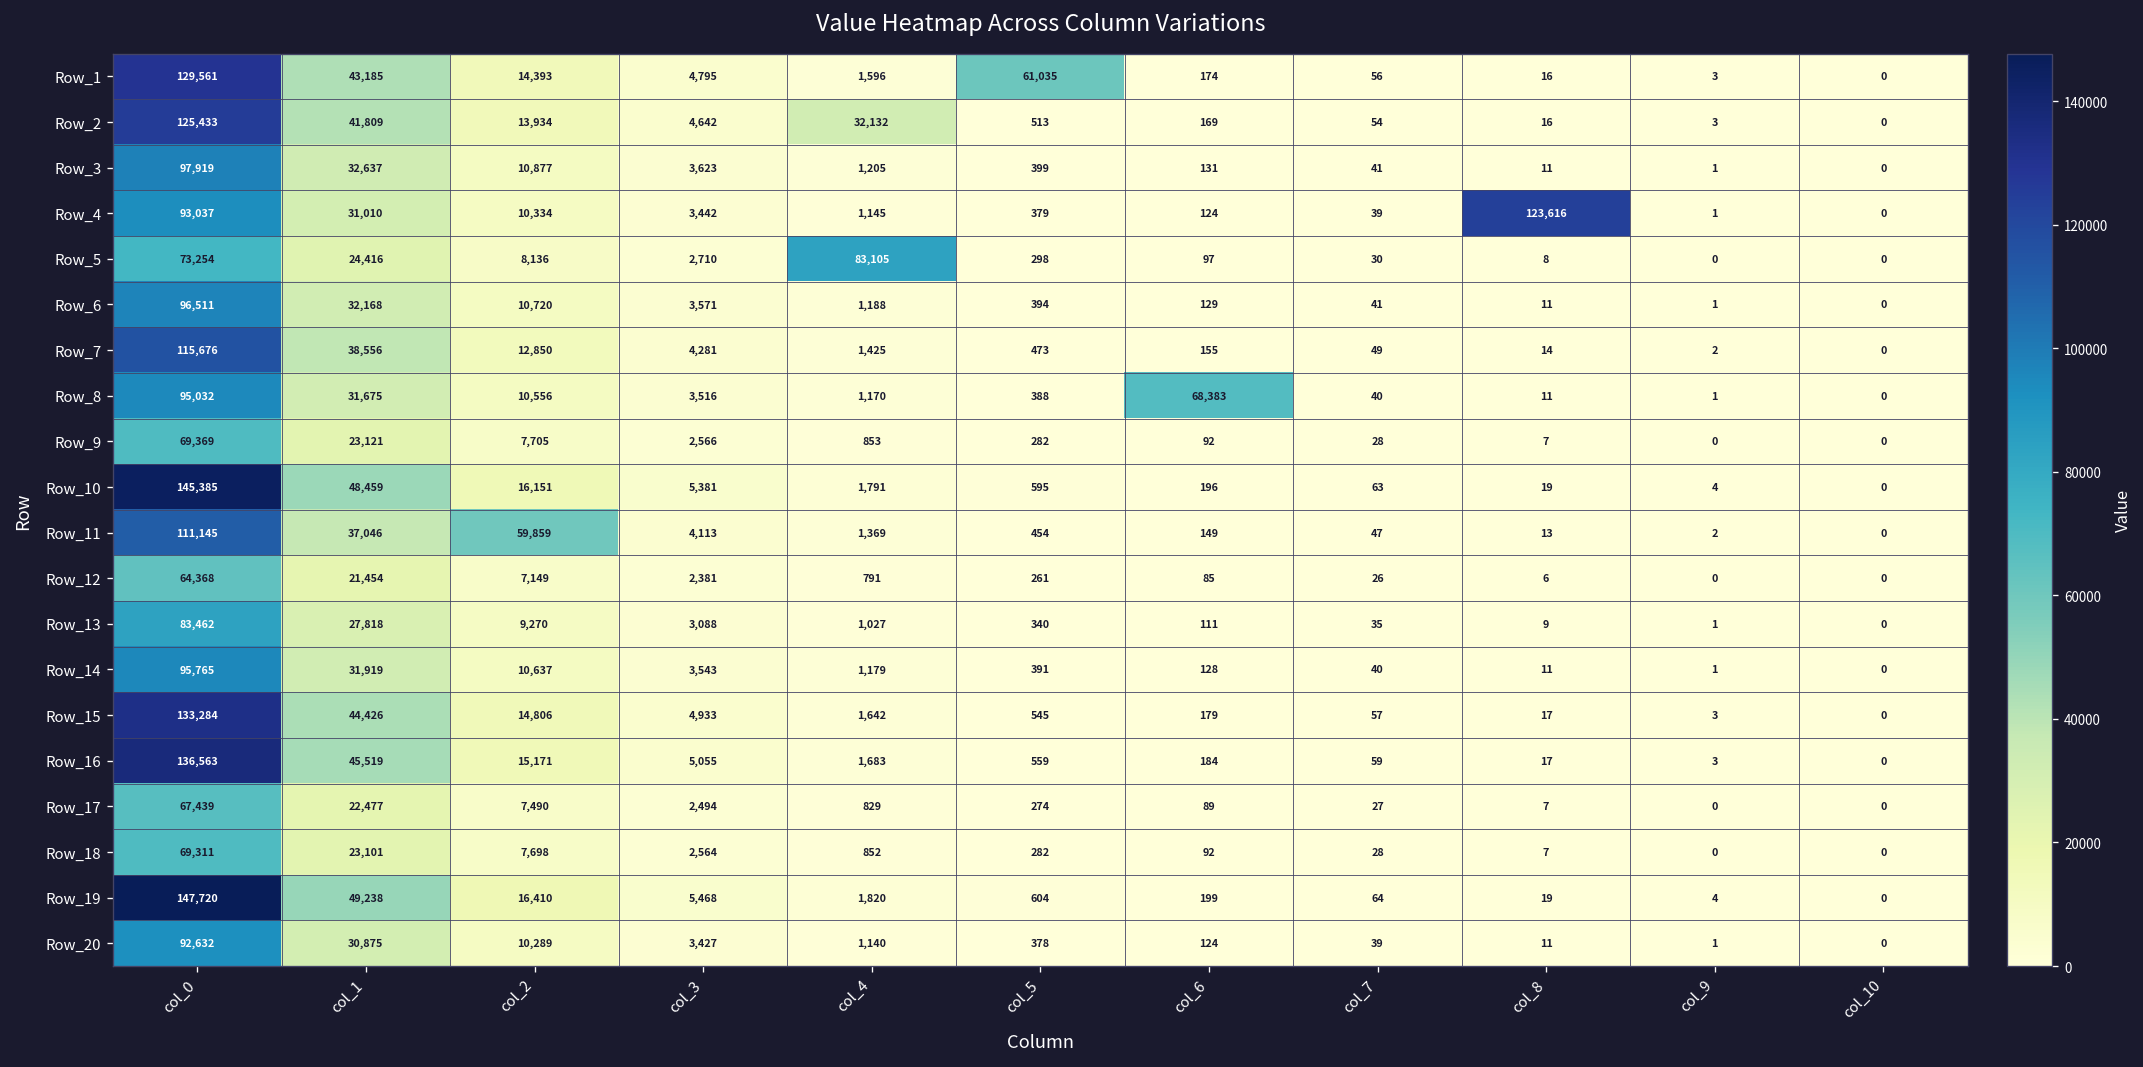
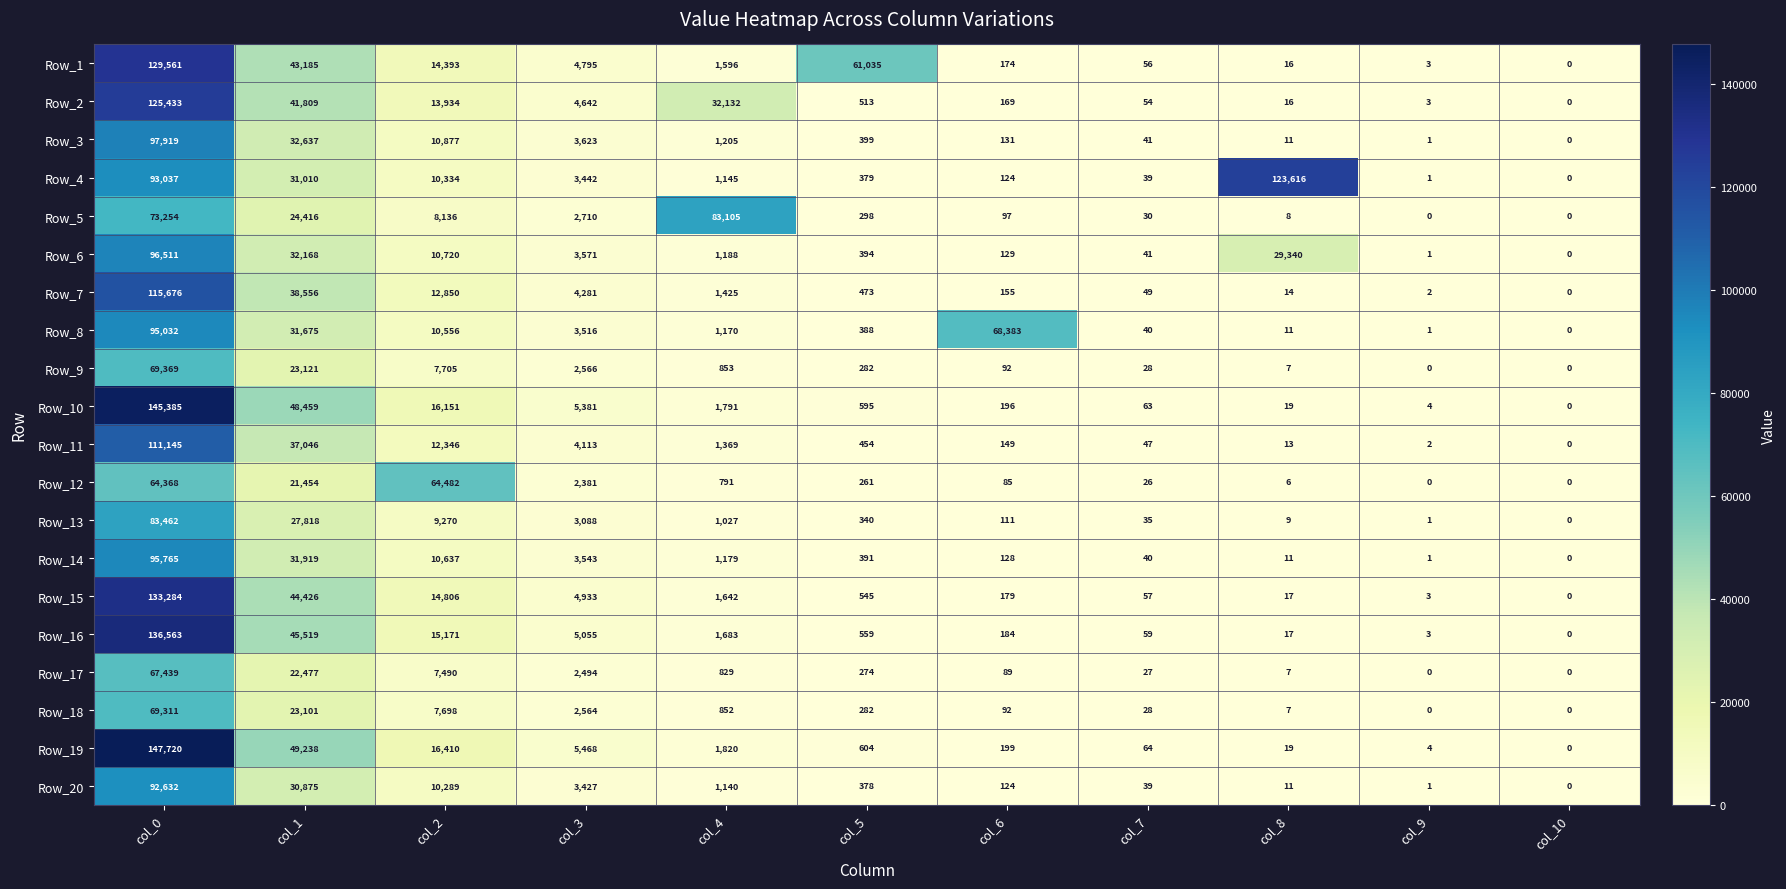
  {
    "Row_6": {
      "col_0": "96,511",
      "col_1": "32,168",
      "col_2": "10,720",
      "col_3": "3,571",
      "col_4": "1,188",
      "col_5": "394",
      "col_6": "129",
      "col_7": "41",
-     "col_8": "11",
+     "col_8": "29,340",
      "col_9": "1",
      "col_10": "0"
    },
    "Row_11": {
      "col_0": "111,145",
      "col_1": "37,046",
-     "col_2": "59,859",
+     "col_2": "12,346",
      "col_3": "4,113",
      "col_4": "1,369",
      "col_5": "454",
      "col_6": "149",
      "col_7": "47",
      "col_8": "13",
      "col_9": "2",
      "col_10": "0"
    },
    "Row_12": {
      "col_0": "64,368",
      "col_1": "21,454",
-     "col_2": "7,149",
+     "col_2": "64,482",
      "col_3": "2,381",
      "col_4": "791",
      "col_5": "261",
      "col_6": "85",
      "col_7": "26",
      "col_8": "6",
      "col_9": "0",
      "col_10": "0"
    }
  }
